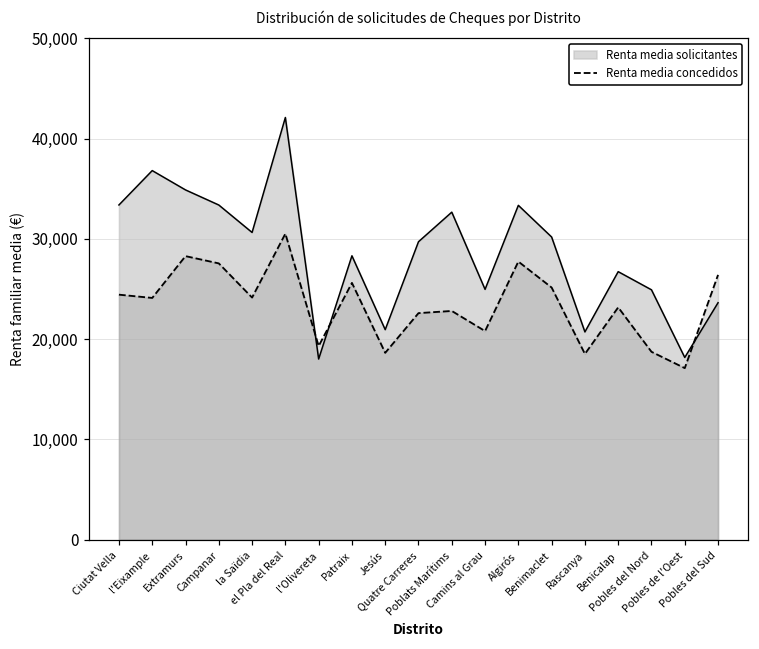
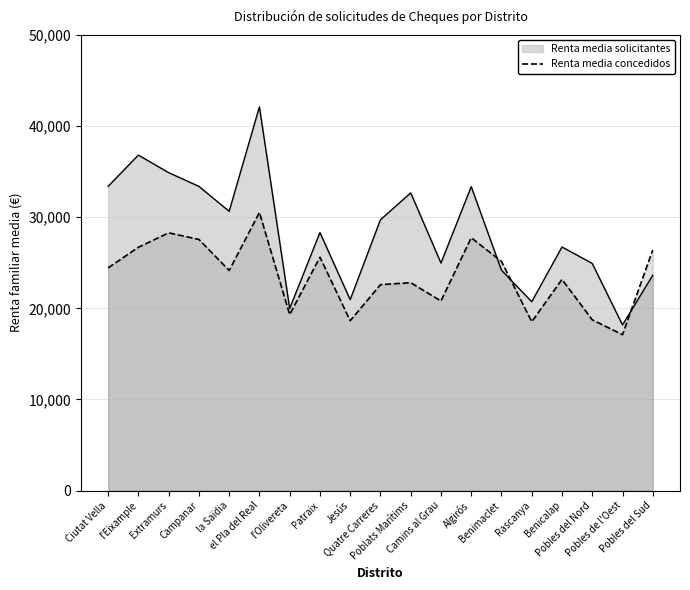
  {
    "Renta media solicitantes": {
      "Ciutat Vella": "33,000",
      "l'Eixample": "37,000",
      "Extramurs": "35,000",
      "Campanar": "33,000",
      "la Saïdia": "31,000",
      "el Pla del Real": "42,000",
-     "l'Olivereta": "18,000",
+     "l'Olivereta": "20,000",
      "Patraix": "28,000",
      "Jesús": "21,000",
      "Quatre Carreres": "30,000",
      "Poblats Marítims": "33,000",
      "Camins al Grau": "25,000",
      "Algirós": "33,000",
-     "Benimaclet": "30,000",
+     "Benimaclet": "24,000",
      "Rascanya": "21,000",
      "Benicalap": "27,000",
      "Pobles del Nord": "25,000",
      "Pobles de l'Oest": "18,000",
      "Pobles del Sud": "24,000"
    },
    "Renta media concedidos": {
      "Ciutat Vella": "24,000",
-     "l'Eixample": "24,000",
+     "l'Eixample": "27,000",
      "Extramurs": "28,000",
      "Campanar": "28,000",
      "la Saïdia": "24,000",
      "el Pla del Real": "31,000",
      "l'Olivereta": "19,000",
      "Patraix": "26,000",
      "Jesús": "19,000",
      "Quatre Carreres": "23,000",
      "Poblats Marítims": "23,000",
      "Camins al Grau": "21,000",
      "Algirós": "28,000",
      "Benimaclet": "25,000",
      "Rascanya": "19,000",
      "Benicalap": "23,000",
      "Pobles del Nord": "19,000",
      "Pobles de l'Oest": "17,000",
      "Pobles del Sud": "26,000"
    }
  }
